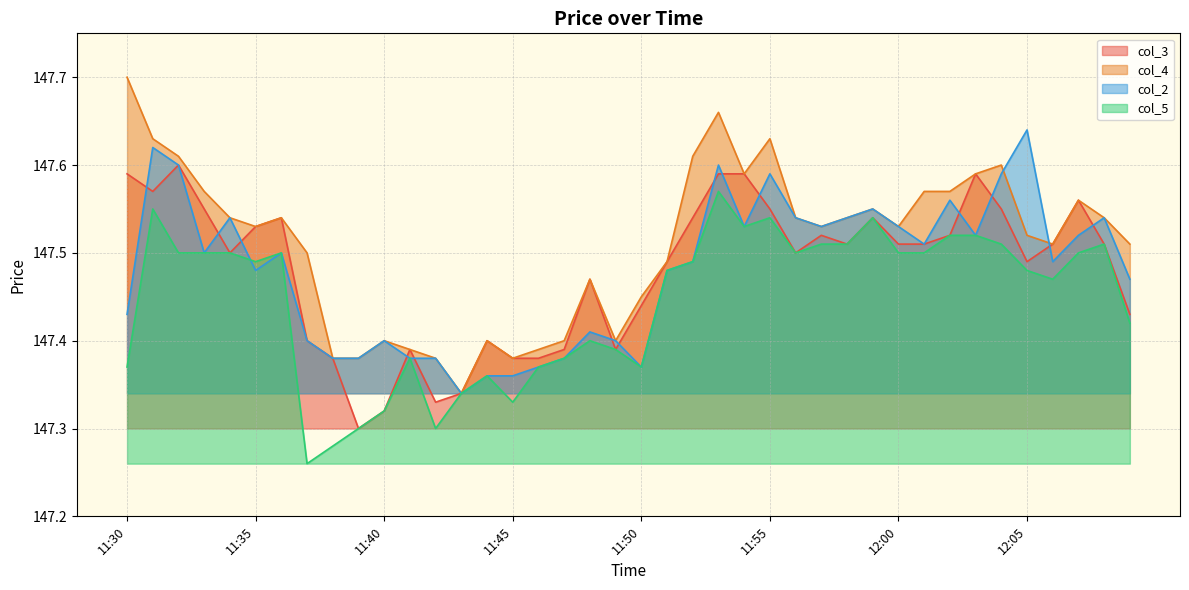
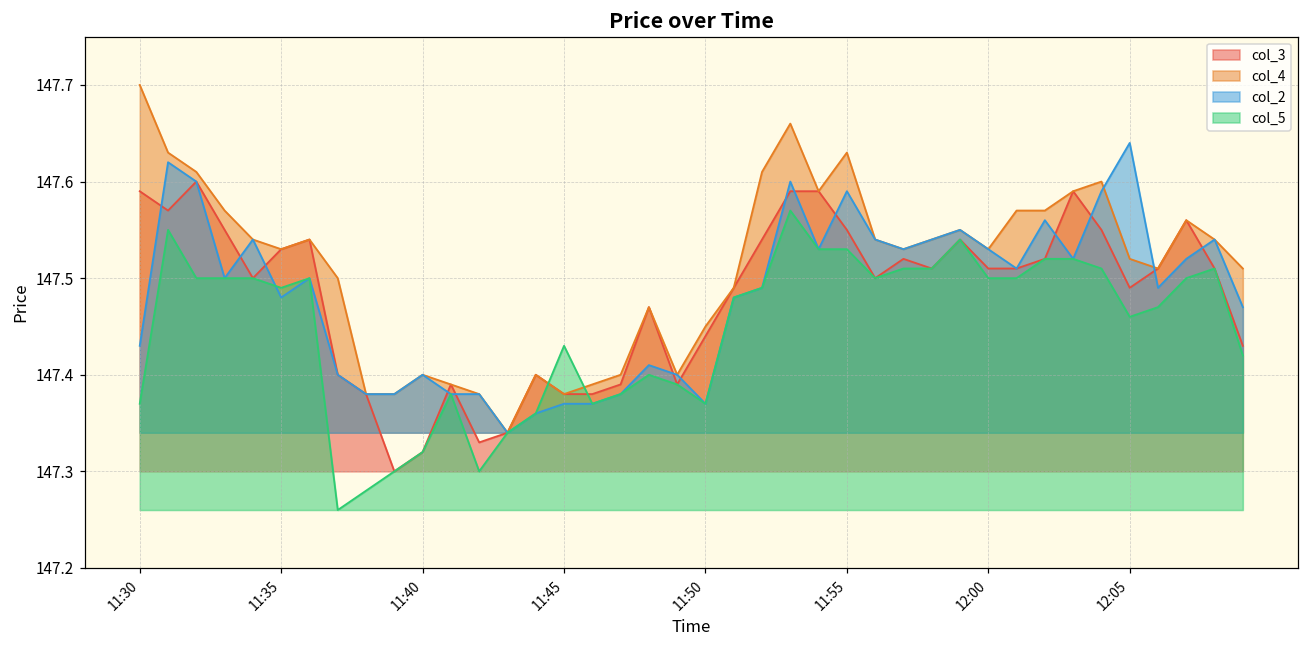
  {
    "col_2": {
      "11:30": 147.43,
      "11:35": 147.48,
-     "11:45": 147.36,
+     "11:45": 147.37,
      "11:55": 147.59,
      "12:05": 147.64
    },
    "col_5": {
      "11:30": 147.37,
      "11:35": 147.49,
-     "11:45": 147.33,
-     "11:55": 147.54,
+     "11:45": 147.43,
+     "11:55": 147.53,
      "12:00": 147.50,
-     "12:05": 147.48
+     "12:05": 147.46
    }
  }
